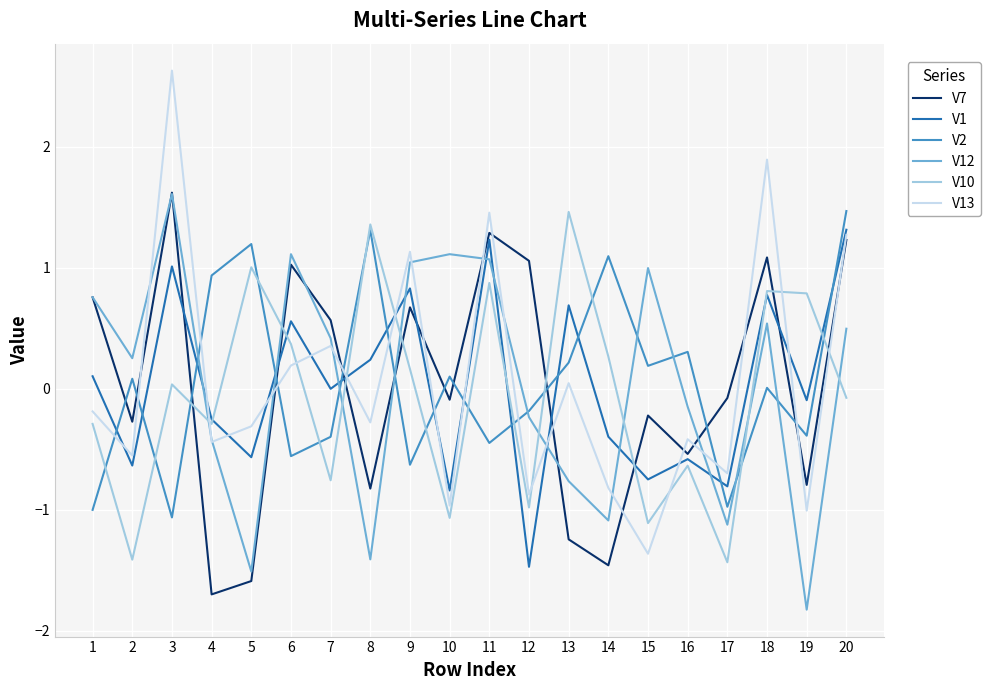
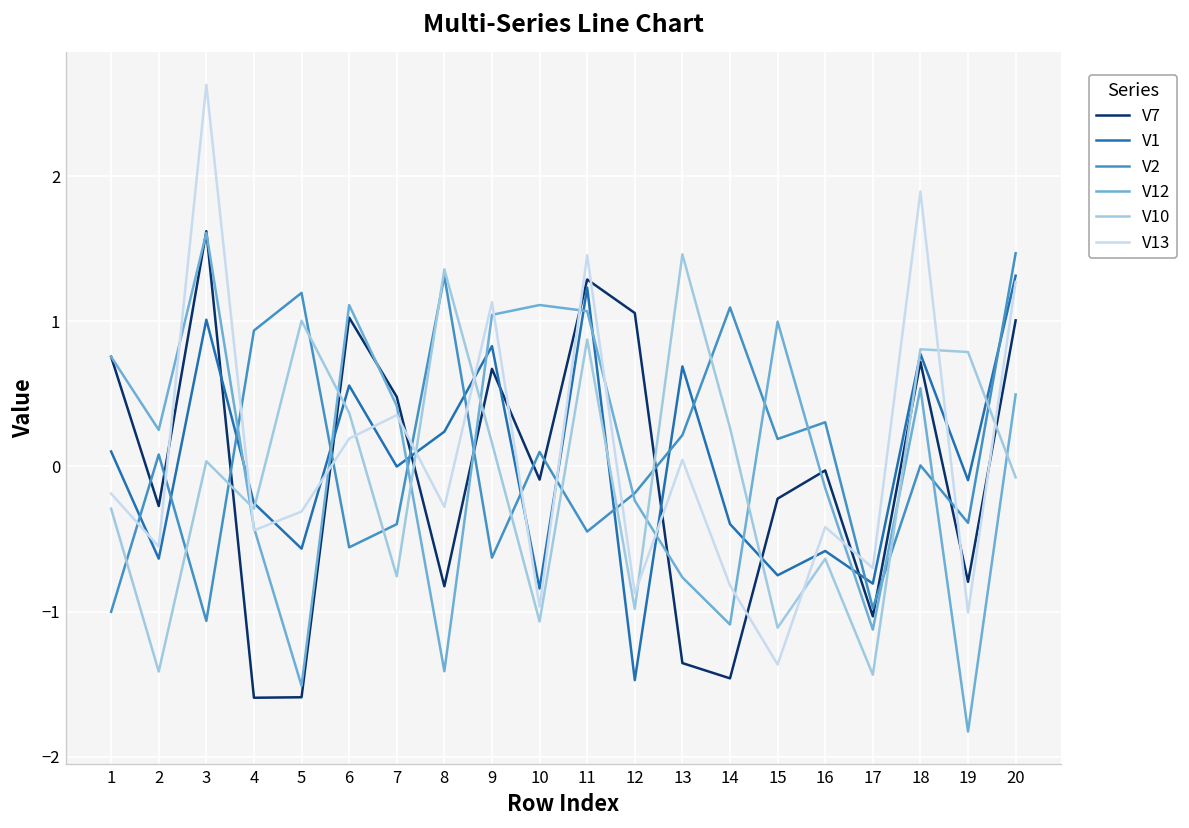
  {
    "V7": {
      "2": -0.27,
-     "4": -1.70,
+     "4": -1.59,
      "5": -1.59,
      "6": 1.03,
-     "7": 0.57,
+     "7": 0.48,
      "8": -0.83,
      "9": 0.67,
      "10": -0.09,
      "11": 1.29,
      "12": 1.06,
-     "13": -1.24,
+     "13": -1.35,
      "14": -1.46,
      "15": -0.22,
-     "16": -0.54,
-     "17": -0.08,
-     "18": 1.09,
+     "16": -0.03,
+     "17": -1.03,
+     "18": 0.72,
      "19": -0.79,
-     "20": 1.23
+     "20": 1.01
    }
  }
